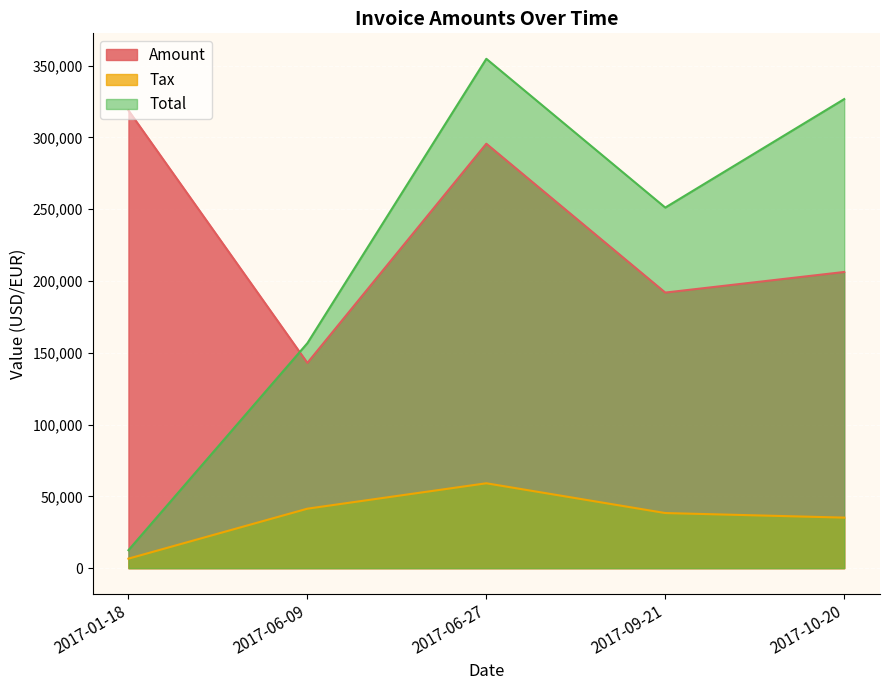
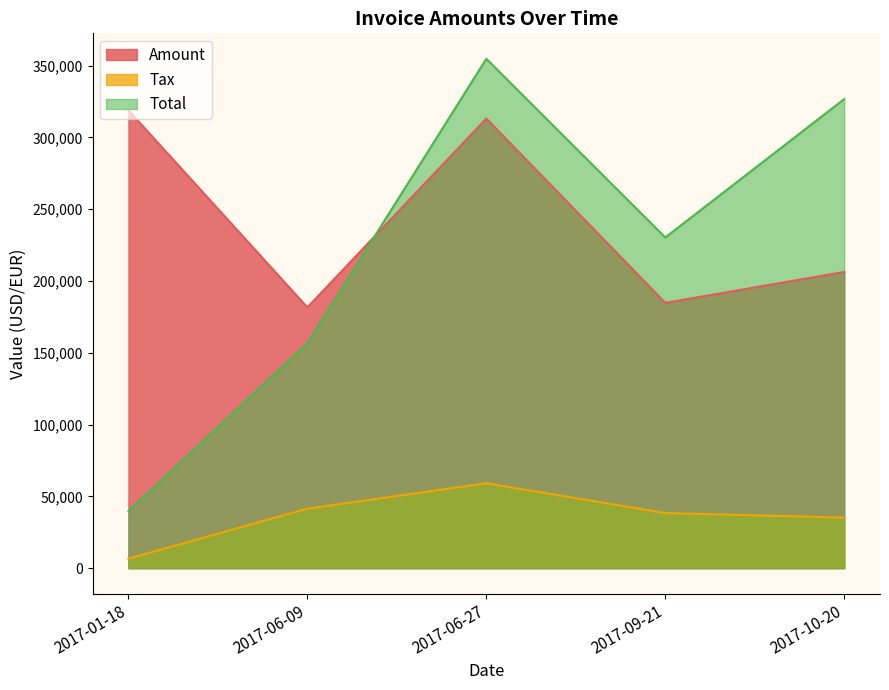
  {
    "Amount": {
-     "2017-06-09": "143,000",
-     "2017-06-27": "296,000",
-     "2017-09-21": "192,000",
+     "2017-06-09": "182,000",
+     "2017-06-27": "313,000",
+     "2017-09-21": "185,000",
      "2017-10-20": "206,000"
    },
    "Tax": {
      "2017-01-18": "7,000",
      "2017-06-09": "41,000",
      "2017-06-27": "59,000",
      "2017-09-21": "38,000",
      "2017-10-20": "35,000"
    },
    "Total": {
-     "2017-01-18": "13,000",
+     "2017-01-18": "40,000",
      "2017-06-09": "157,000",
      "2017-06-27": "355,000",
-     "2017-09-21": "251,000",
+     "2017-09-21": "230,000",
      "2017-10-20": "327,000"
    }
  }
